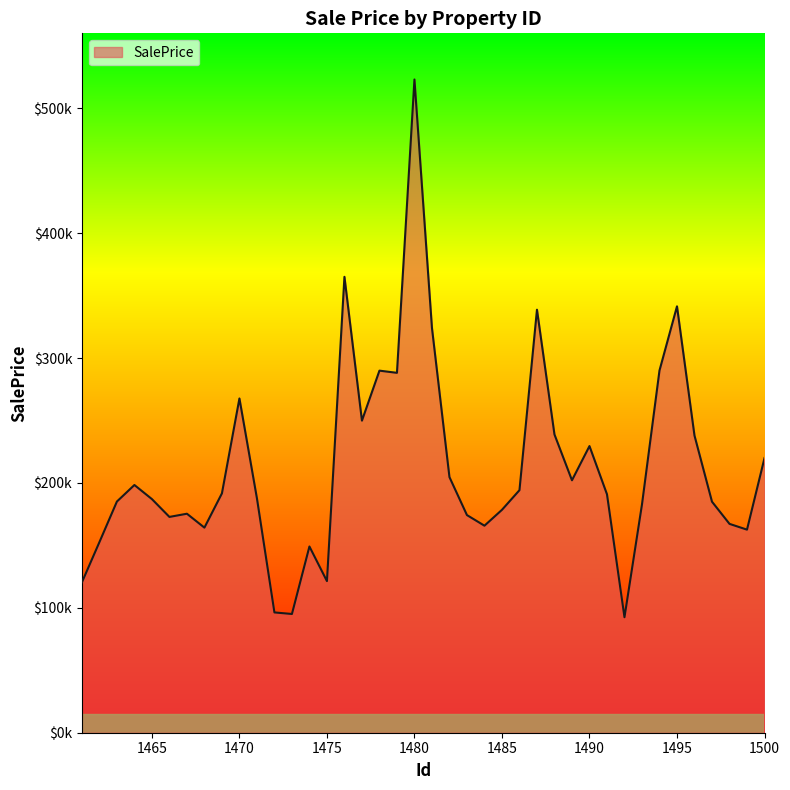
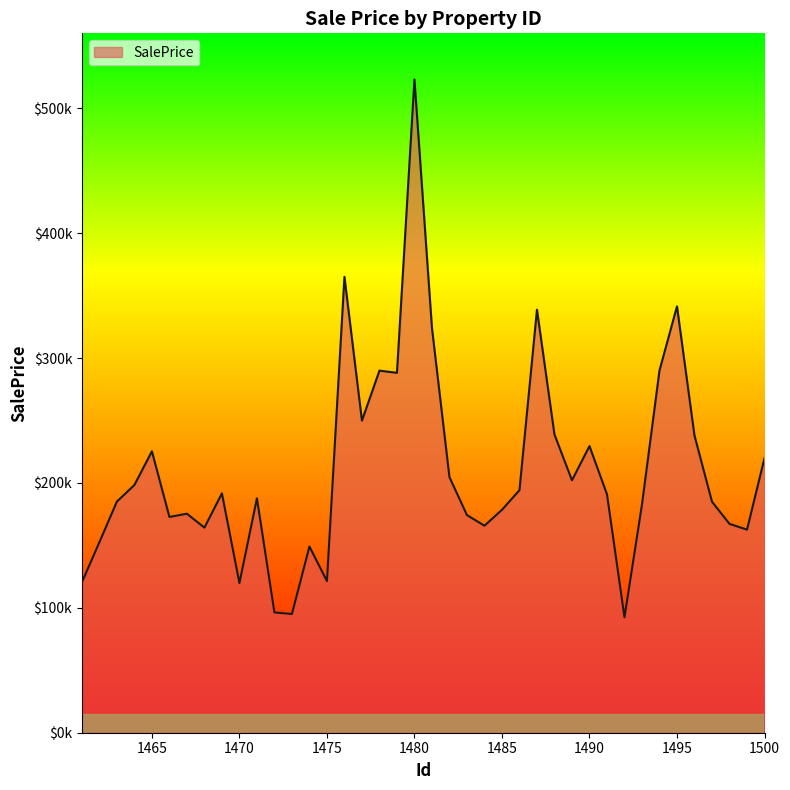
  {
-   "1465": "$187000",
-   "1470": "$268000",
+   "1465": "$225000",
+   "1470": "$120000",
    "1475": "$121000",
    "1480": "$523000",
    "1485": "$178000",
    "1490": "$230000",
    "1495": "$341000",
    "1500": "$220000"
  }
